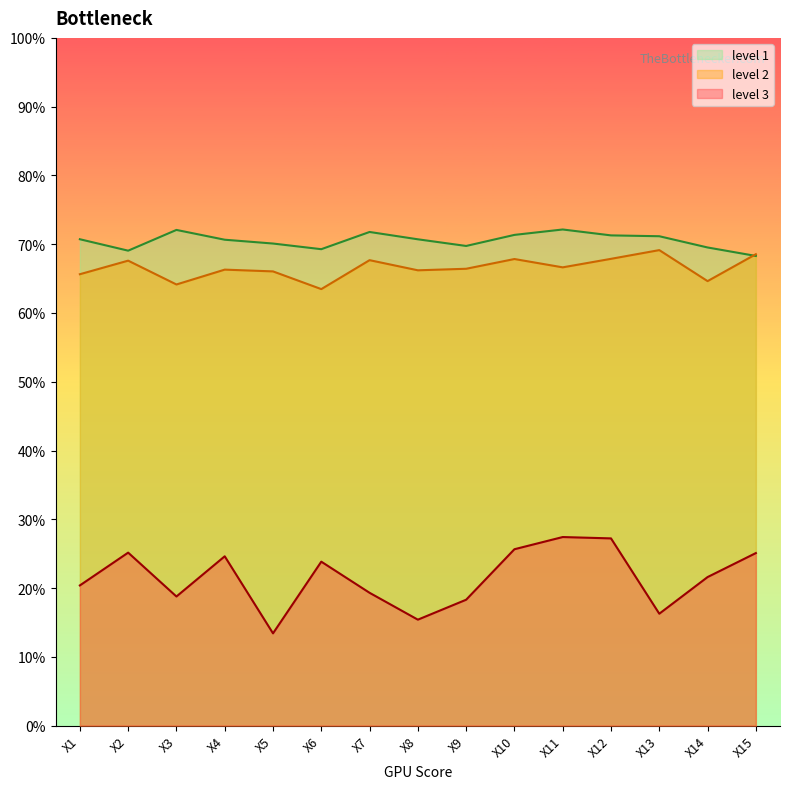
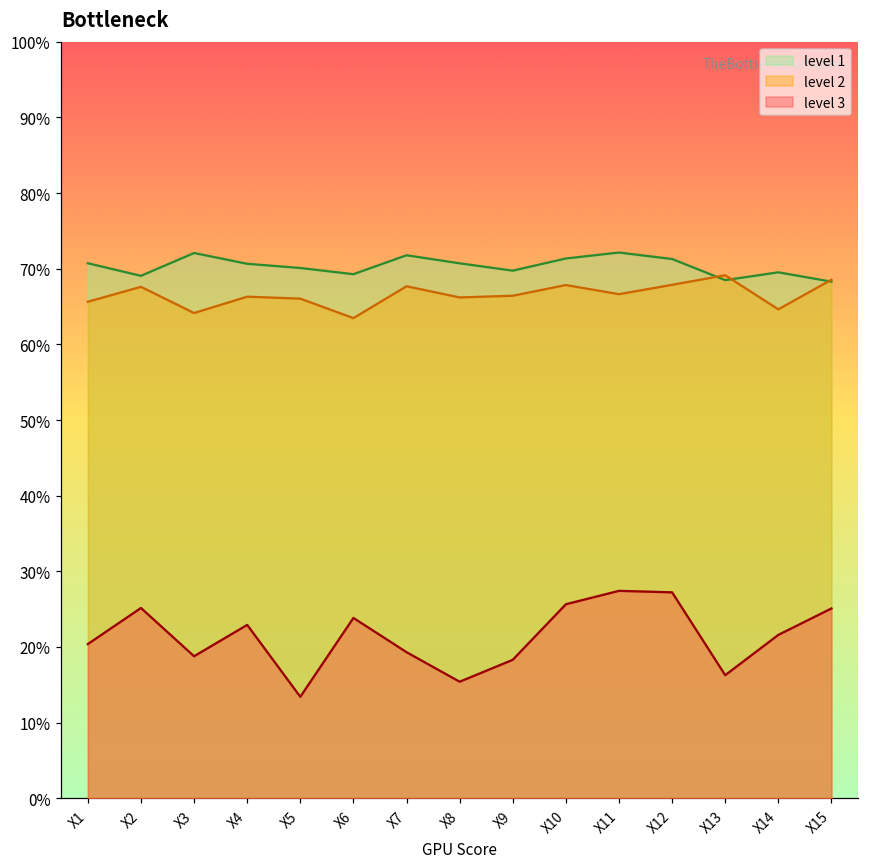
  {
    "level 1": {
      "X1": "71%",
      "X2": "69%",
      "X3": "72%",
      "X4": "71%",
      "X5": "70%",
      "X6": "69%",
      "X7": "72%",
      "X8": "71%",
      "X9": "70%",
      "X10": "71%",
      "X11": "72%",
      "X12": "71%",
-     "X13": "71%",
+     "X13": "68%",
      "X14": "70%"
    },
    "level 2": {
      "X1": "66%",
      "X2": "68%",
      "X3": "64%",
      "X4": "66%",
      "X5": "66%",
      "X6": "63%",
      "X7": "68%",
      "X8": "66%",
      "X9": "66%",
      "X10": "68%",
      "X11": "67%",
      "X12": "68%",
      "X13": "69%",
      "X14": "65%"
    },
    "level 3": {
      "X1": "20%",
      "X2": "25%",
      "X3": "19%",
-     "X4": "25%",
+     "X4": "23%",
      "X5": "13%",
      "X6": "24%",
      "X7": "19%",
      "X8": "15%",
      "X9": "18%",
      "X10": "26%",
      "X11": "27%",
      "X12": "27%",
      "X13": "16%",
      "X14": "22%",
      "X15": "25%"
    }
  }
